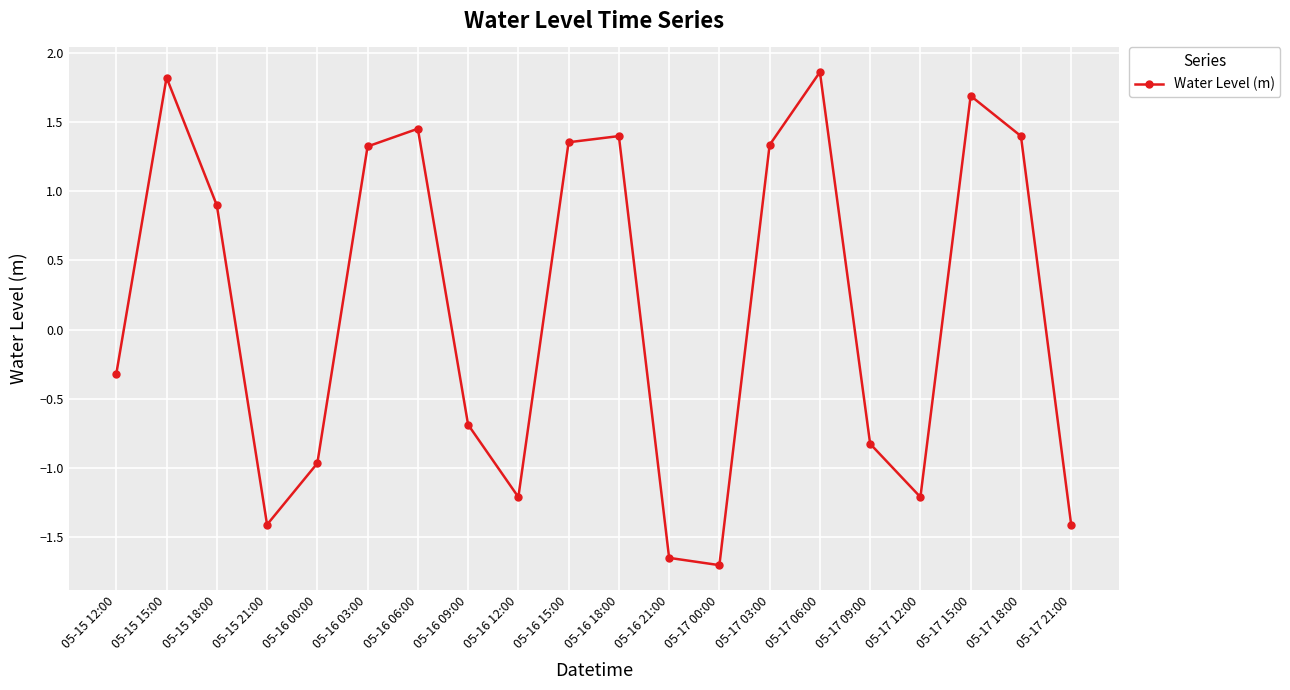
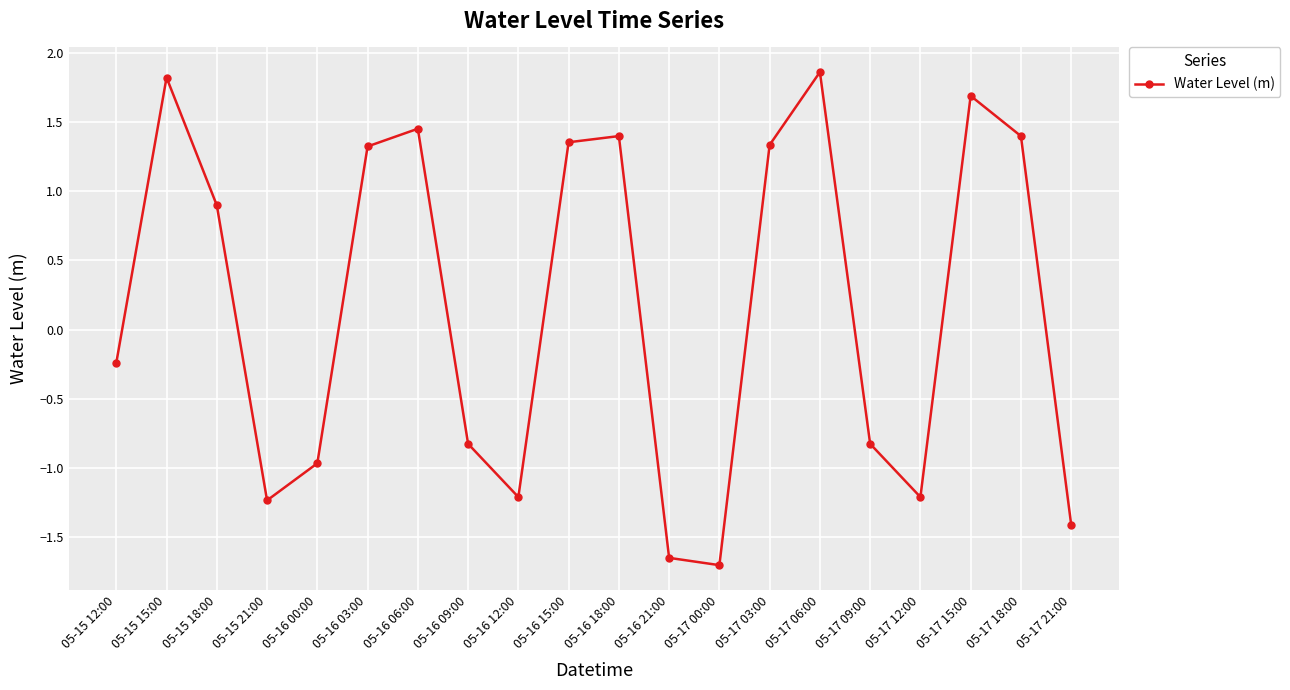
  {
-   "05-15 12:00": -0.32,
+   "05-15 12:00": -0.24,
    "05-15 15:00": 1.82,
    "05-15 18:00": 0.90,
-   "05-15 21:00": -1.41,
+   "05-15 21:00": -1.24,
    "05-16 00:00": -0.97,
    "05-16 03:00": 1.32,
    "05-16 06:00": 1.45,
-   "05-16 09:00": -0.69,
+   "05-16 09:00": -0.83,
    "05-16 12:00": -1.21,
    "05-16 15:00": 1.35,
    "05-16 18:00": 1.40,
    "05-16 21:00": -1.65,
    "05-17 00:00": -1.70,
    "05-17 03:00": 1.33,
    "05-17 06:00": 1.86,
    "05-17 09:00": -0.83,
    "05-17 12:00": -1.21,
    "05-17 15:00": 1.69,
    "05-17 18:00": 1.40,
    "05-17 21:00": -1.41
  }
